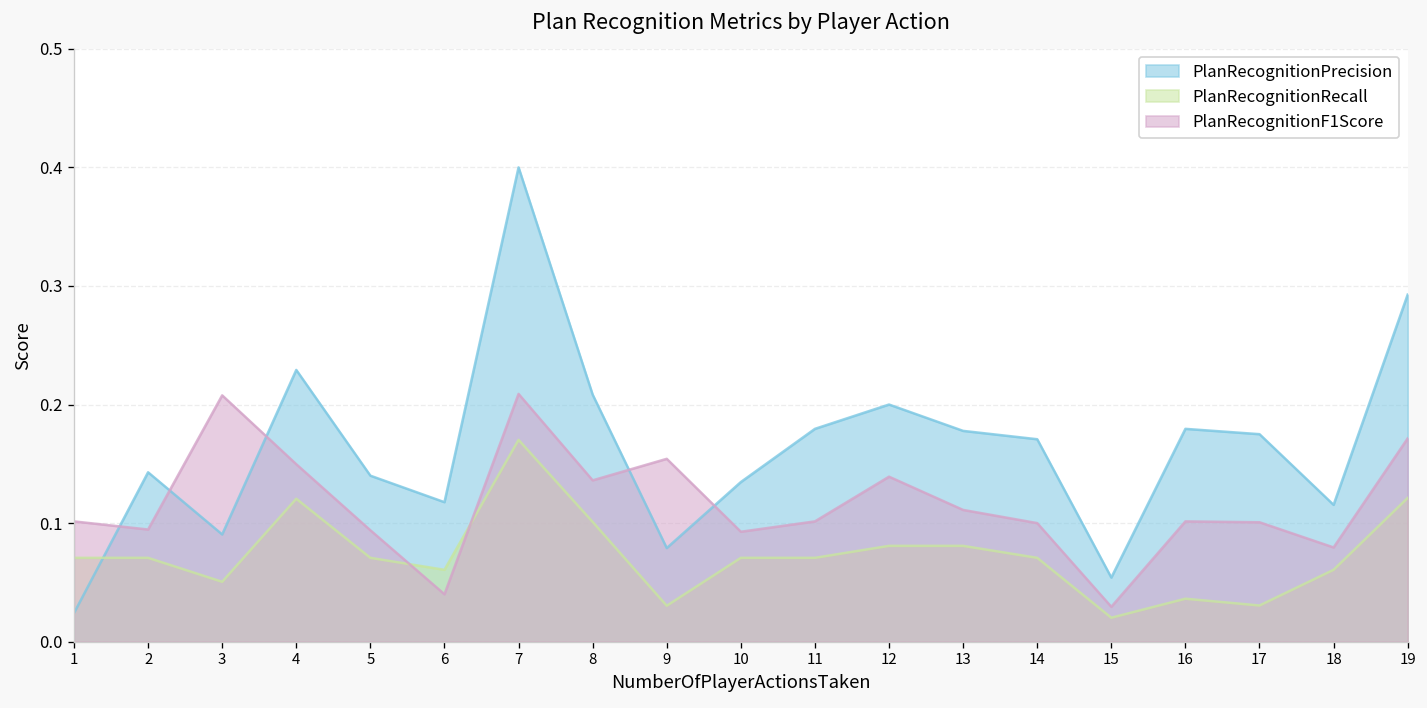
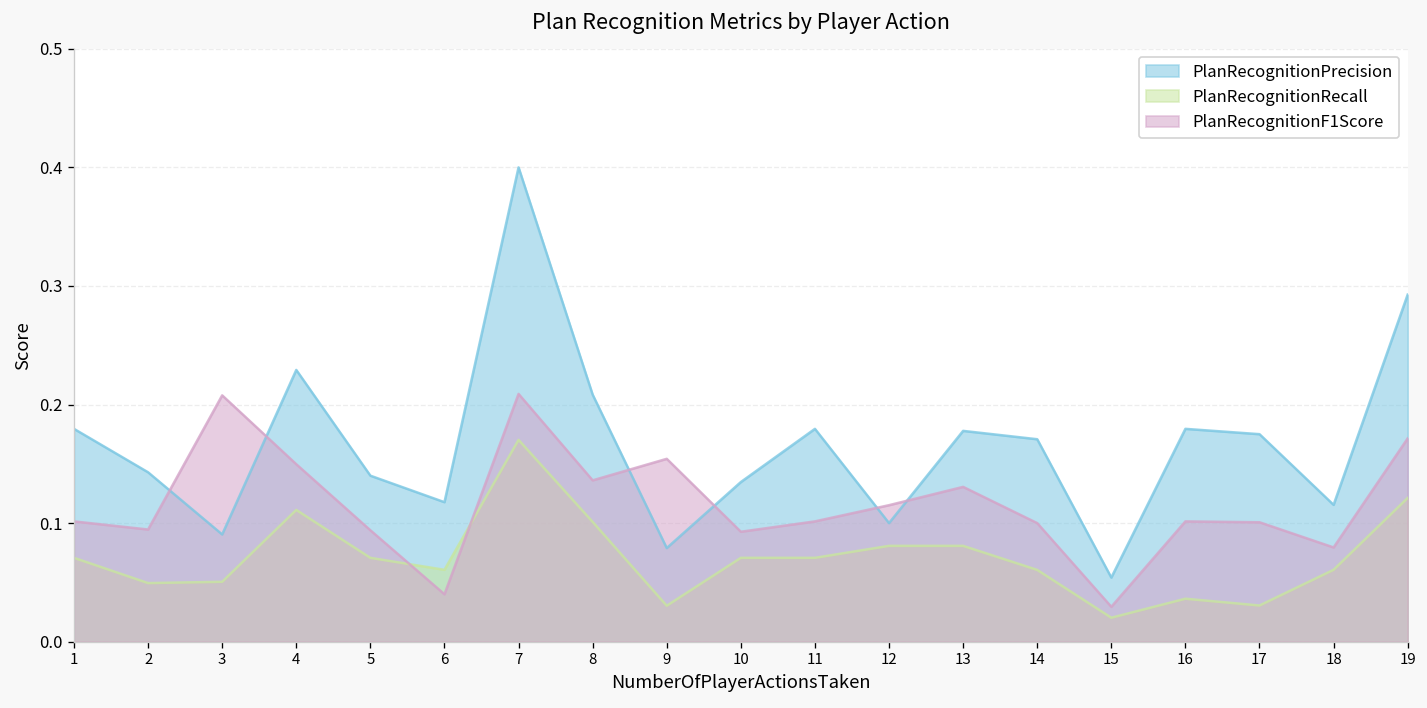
  {
    "PlanRecognitionPrecision": {
-     "1": 0.02,
+     "1": 0.18,
      "2": 0.14,
      "3": 0.09,
      "4": 0.23,
      "5": 0.14,
      "6": 0.12,
      "7": 0.40,
      "8": 0.21,
      "9": 0.08,
      "10": 0.13,
      "11": 0.18,
-     "12": 0.2,
+     "12": 0.1,
      "13": 0.18,
      "14": 0.17,
      "15": 0.05,
      "16": 0.18,
      "17": 0.18,
      "18": 0.12,
      "19": 0.29
    },
    "PlanRecognitionRecall": {
      "1": 0.07,
-     "2": 0.07,
+     "2": 0.05,
      "3": 0.05,
-     "4": 0.12,
+     "4": 0.11,
      "5": 0.07,
      "6": 0.06,
      "7": 0.17,
      "8": 0.10,
      "9": 0.03,
      "10": 0.07,
      "11": 0.07,
      "12": 0.08,
      "13": 0.08,
-     "14": 0.07,
+     "14": 0.06,
      "15": 0.02,
      "16": 0.04,
      "17": 0.03,
      "18": 0.06,
      "19": 0.12
    },
    "PlanRecognitionF1Score": {
      "1": 0.10,
      "2": 0.09,
      "3": 0.21,
      "4": 0.15,
      "5": 0.09,
      "6": 0.04,
      "7": 0.21,
      "8": 0.14,
      "9": 0.15,
      "10": 0.09,
      "11": 0.10,
-     "12": 0.14,
-     "13": 0.11,
+     "12": 0.12,
+     "13": 0.13,
      "14": 0.10,
      "15": 0.03,
      "16": 0.10,
      "17": 0.10,
      "18": 0.08,
      "19": 0.17
    }
  }
